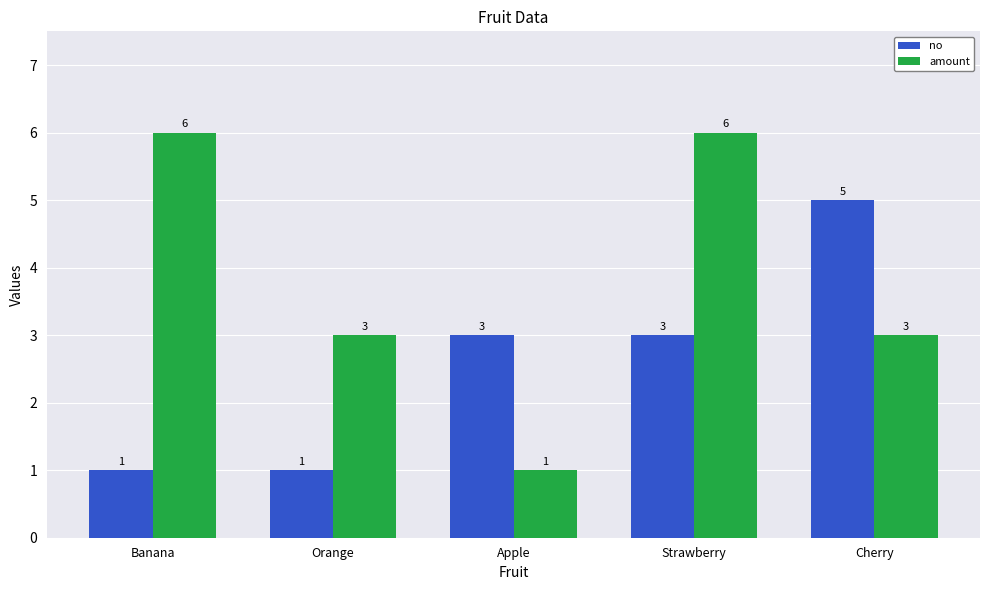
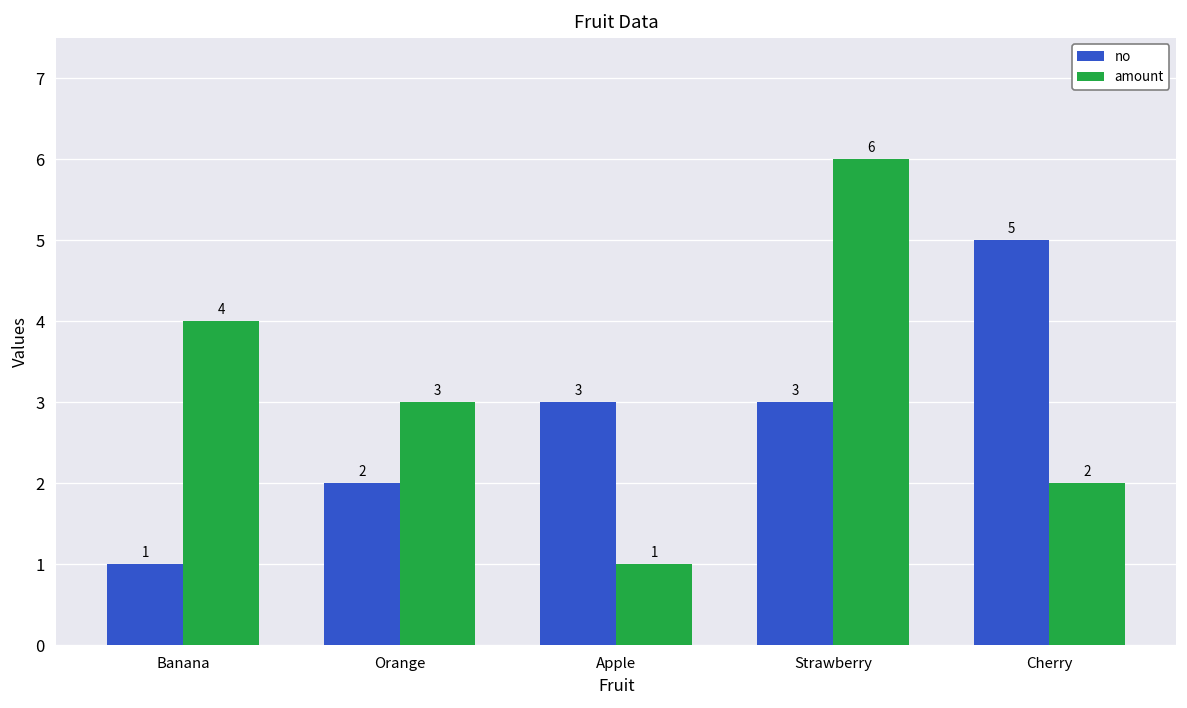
  {
    "no": {
      "Banana": 1,
-     "Orange": 1,
+     "Orange": 2,
      "Apple": 3,
      "Strawberry": 3,
      "Cherry": 5
    },
    "amount": {
-     "Banana": 6,
+     "Banana": 4,
      "Orange": 3,
      "Apple": 1,
      "Strawberry": 6,
-     "Cherry": 3
+     "Cherry": 2
    }
  }
